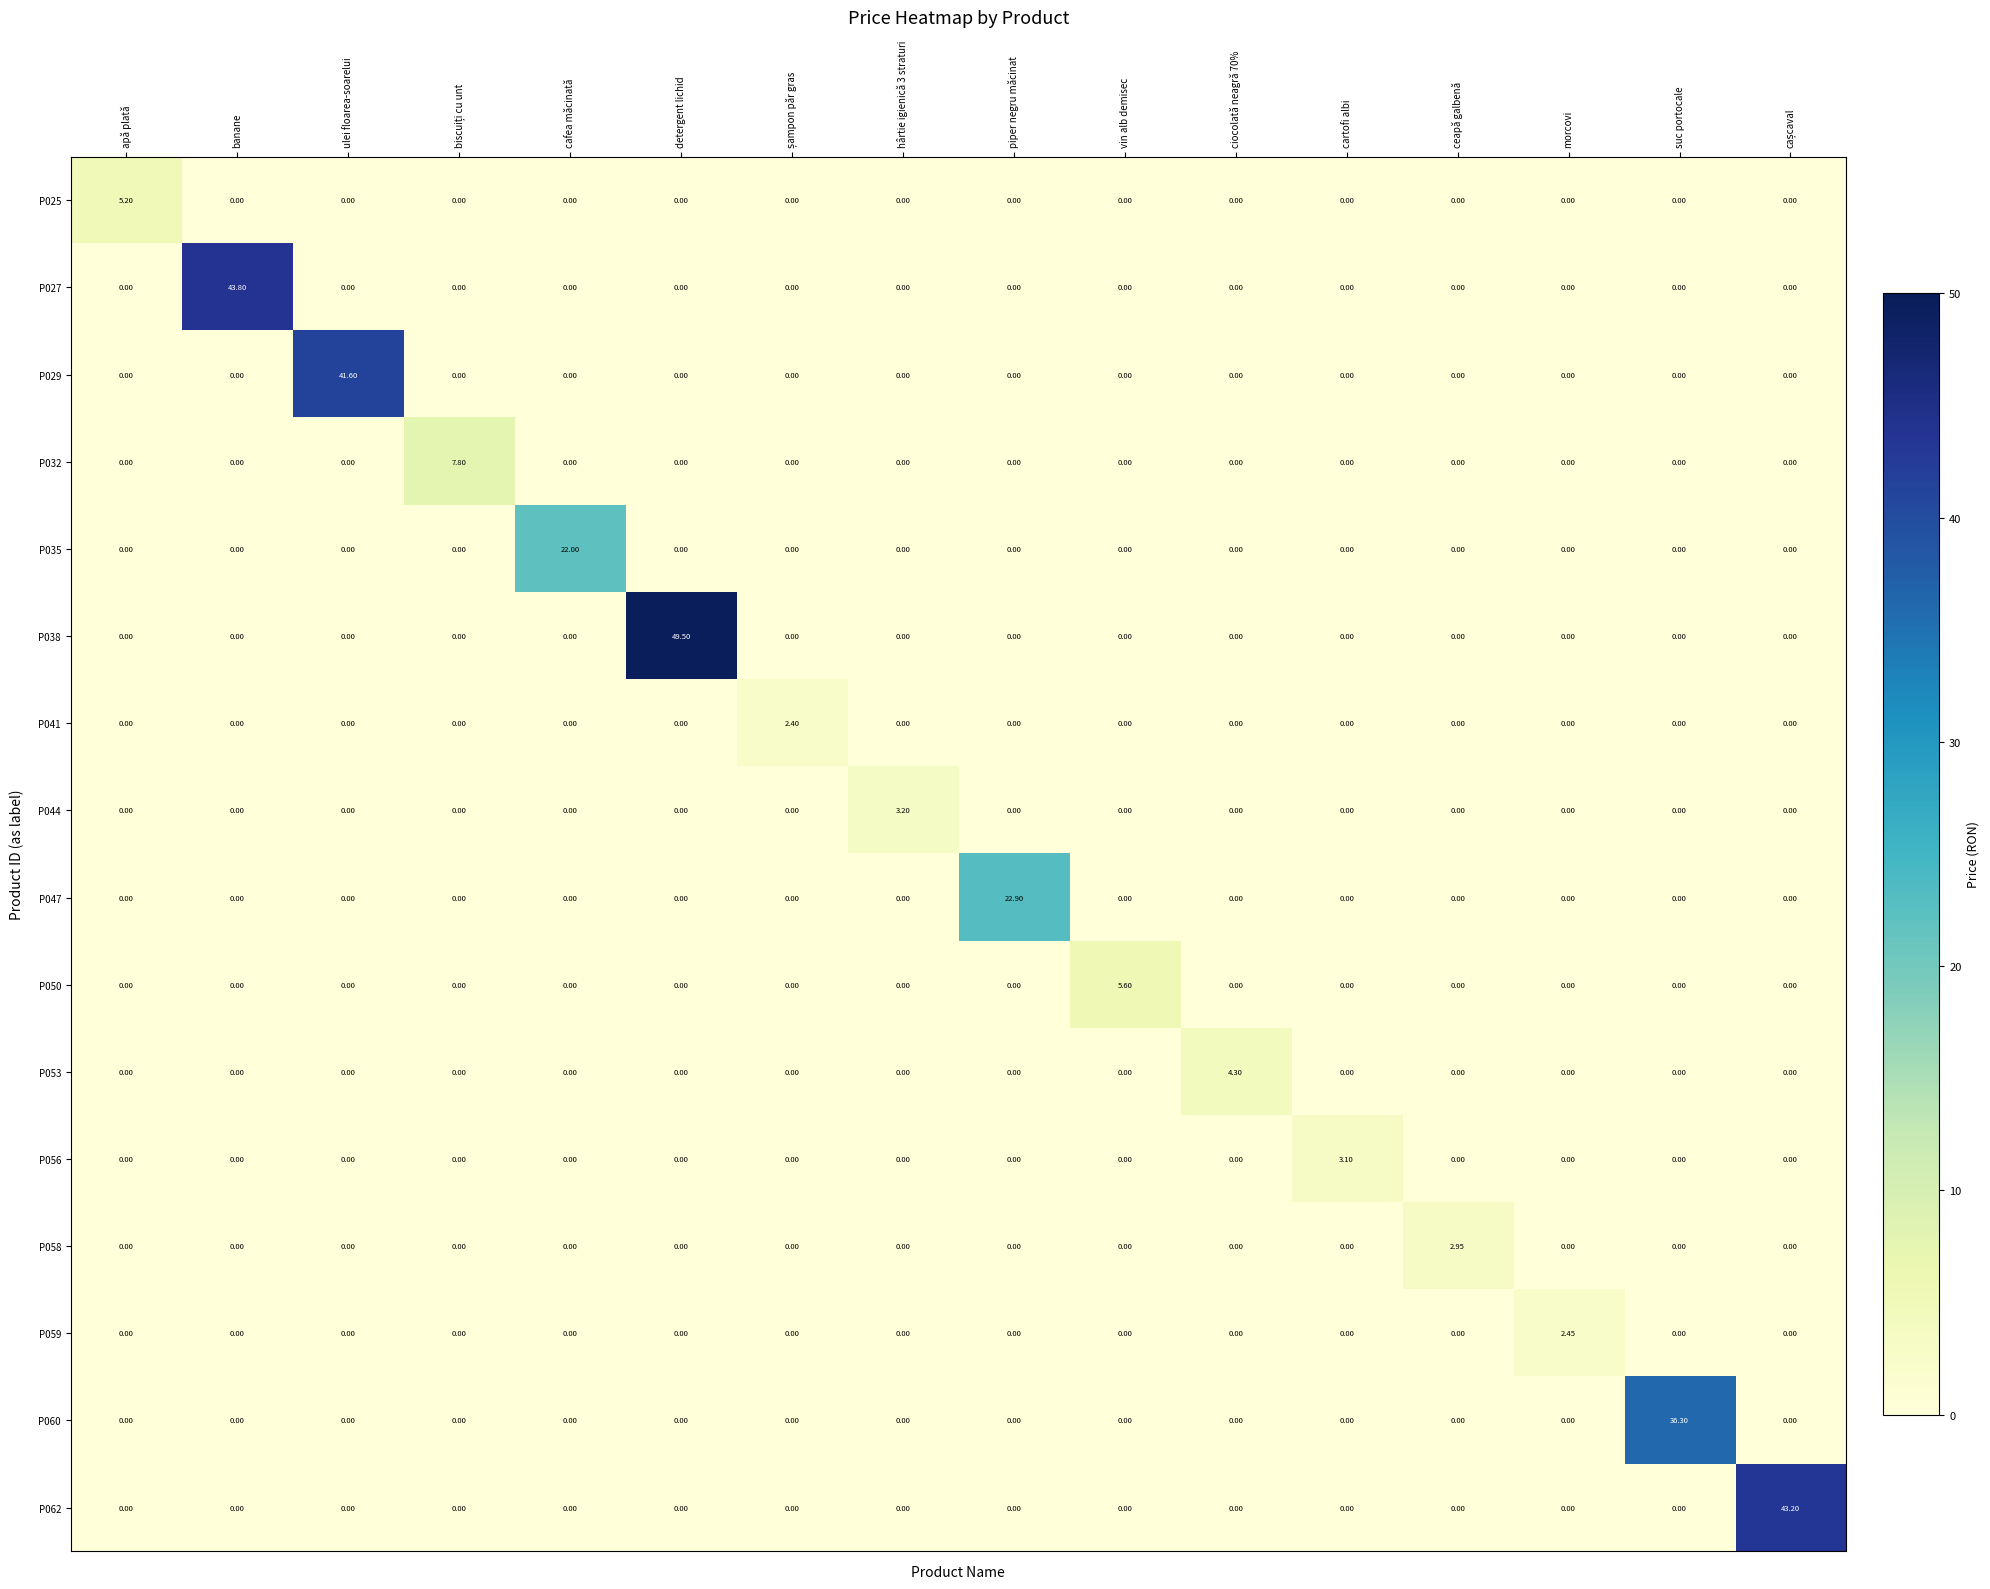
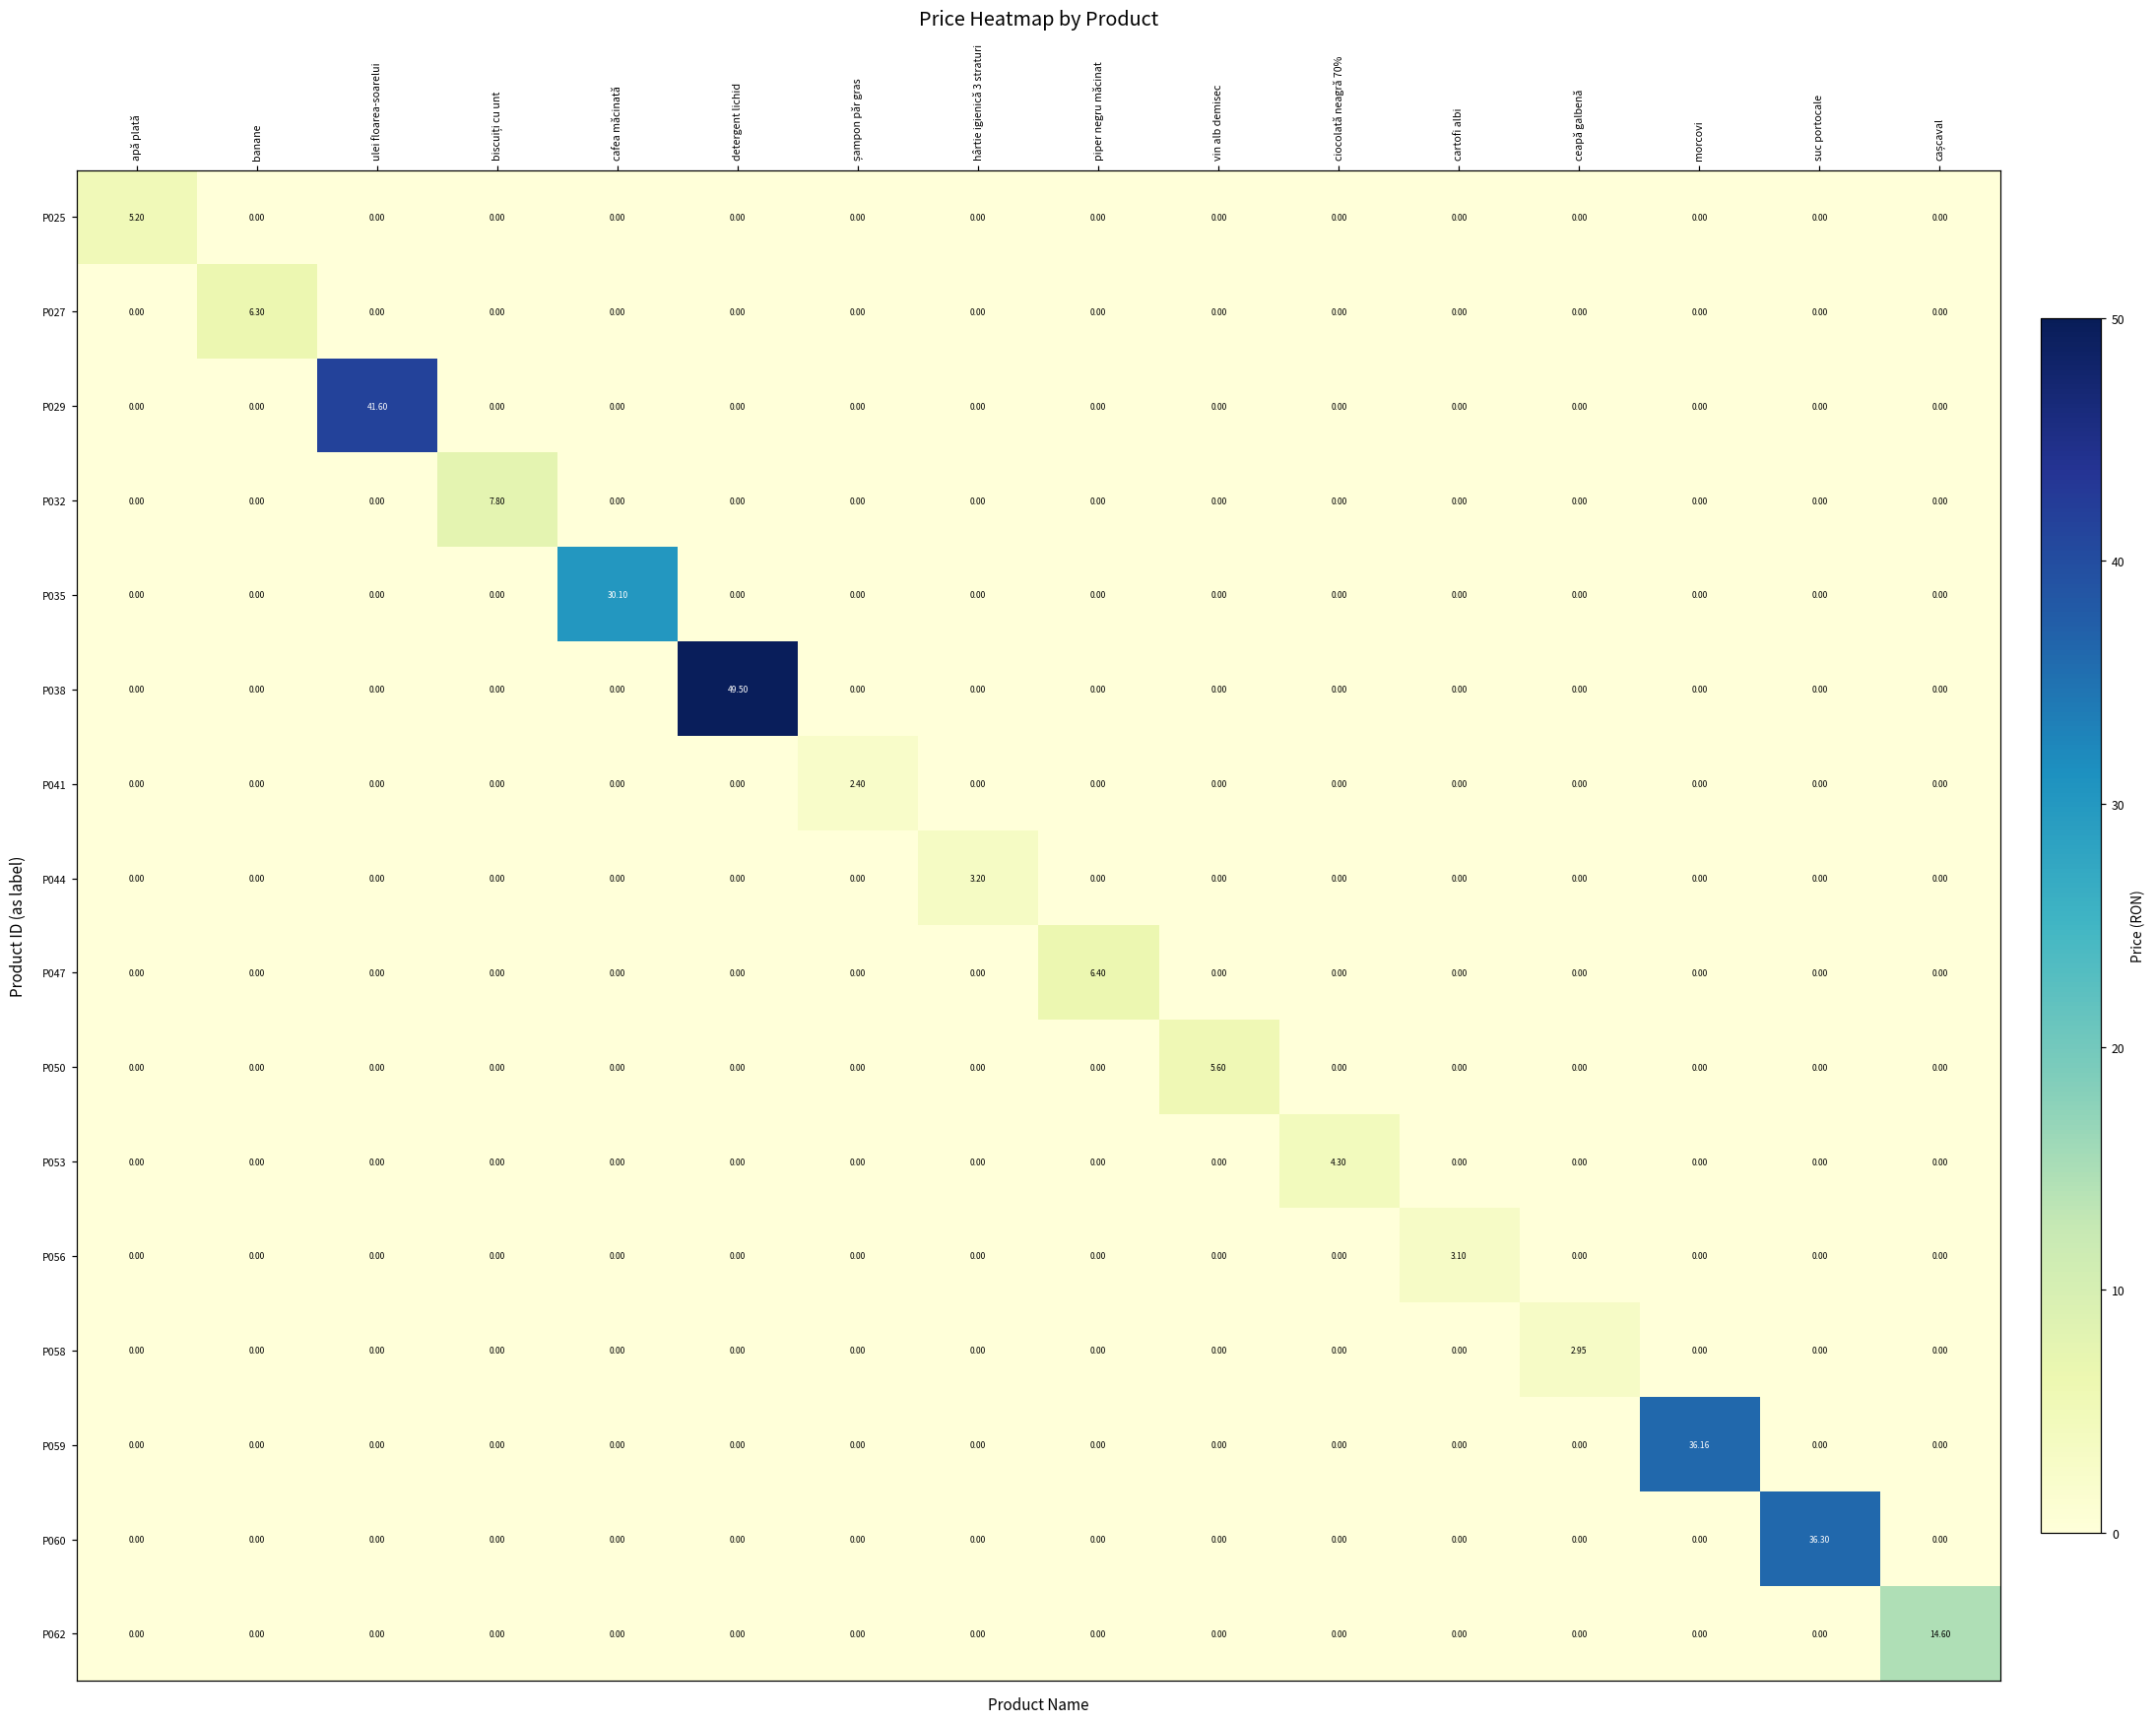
  {
    "P027": {
      "apă plată": 0.00,
-     "banane": 43.80,
+     "banane": 6.30,
      "ulei floarea-soarelui": 0.00,
      "biscuiți cu unt": 0.00,
      "cafea măcinată": 0.00,
      "detergent lichid": 0.00,
      "șampon păr gras": 0.00,
      "hârtie igienică 3 straturi": 0.00,
      "piper negru măcinat": 0.00,
      "vin alb demisec": 0.00,
      "ciocolată neagră 70%": 0.00,
      "cartofi albi": 0.00,
      "ceapă galbenă": 0.00,
      "morcovi": 0.00,
      "suc portocale": 0.00,
      "cașcaval": 0.00
    },
    "P035": {
      "apă plată": 0.00,
      "banane": 0.00,
      "ulei floarea-soarelui": 0.00,
      "biscuiți cu unt": 0.00,
-     "cafea măcinată": 22.00,
+     "cafea măcinată": 30.10,
      "detergent lichid": 0.00,
      "șampon păr gras": 0.00,
      "hârtie igienică 3 straturi": 0.00,
      "piper negru măcinat": 0.00,
      "vin alb demisec": 0.00,
      "ciocolată neagră 70%": 0.00,
      "cartofi albi": 0.00,
      "ceapă galbenă": 0.00,
      "morcovi": 0.00,
      "suc portocale": 0.00,
      "cașcaval": 0.00
    },
    "P047": {
      "apă plată": 0.00,
      "banane": 0.00,
      "ulei floarea-soarelui": 0.00,
      "biscuiți cu unt": 0.00,
      "cafea măcinată": 0.00,
      "detergent lichid": 0.00,
      "șampon păr gras": 0.00,
      "hârtie igienică 3 straturi": 0.00,
-     "piper negru măcinat": 22.90,
+     "piper negru măcinat": 6.40,
      "vin alb demisec": 0.00,
      "ciocolată neagră 70%": 0.00,
      "cartofi albi": 0.00,
      "ceapă galbenă": 0.00,
      "morcovi": 0.00,
      "suc portocale": 0.00,
      "cașcaval": 0.00
    },
    "P059": {
      "apă plată": 0.00,
      "banane": 0.00,
      "ulei floarea-soarelui": 0.00,
      "biscuiți cu unt": 0.00,
      "cafea măcinată": 0.00,
      "detergent lichid": 0.00,
      "șampon păr gras": 0.00,
      "hârtie igienică 3 straturi": 0.00,
      "piper negru măcinat": 0.00,
      "vin alb demisec": 0.00,
      "ciocolată neagră 70%": 0.00,
      "cartofi albi": 0.00,
      "ceapă galbenă": 0.00,
-     "morcovi": 2.45,
+     "morcovi": 36.16,
      "suc portocale": 0.00,
      "cașcaval": 0.00
    },
    "P062": {
      "apă plată": 0.00,
      "banane": 0.00,
      "ulei floarea-soarelui": 0.00,
      "biscuiți cu unt": 0.00,
      "cafea măcinată": 0.00,
      "detergent lichid": 0.00,
      "șampon păr gras": 0.00,
      "hârtie igienică 3 straturi": 0.00,
      "piper negru măcinat": 0.00,
      "vin alb demisec": 0.00,
      "ciocolată neagră 70%": 0.00,
      "cartofi albi": 0.00,
      "ceapă galbenă": 0.00,
      "morcovi": 0.00,
      "suc portocale": 0.00,
-     "cașcaval": 43.20
+     "cașcaval": 14.60
    }
  }
